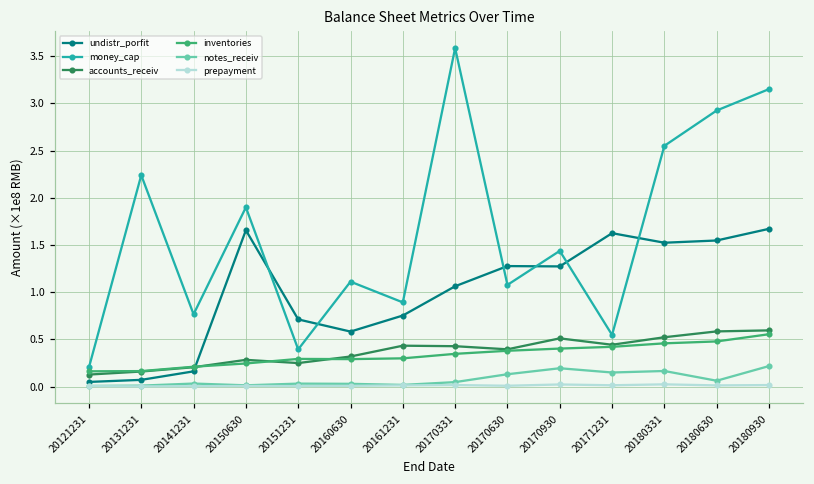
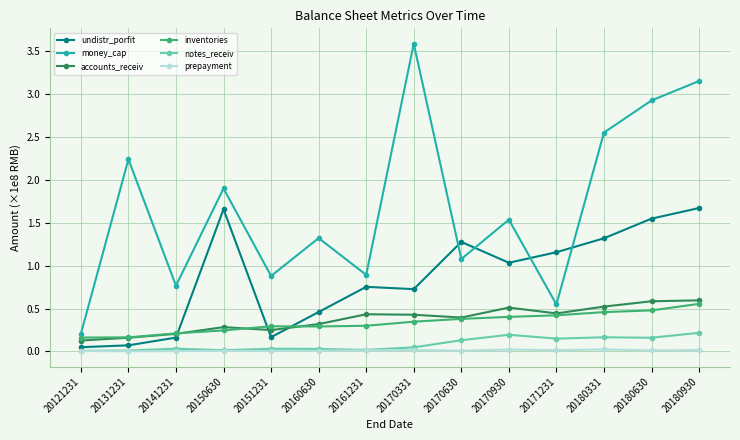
  {
    "undistr_porfit": {
      "20121231": 0.0,
      "20131231": 0.1,
      "20141231": 0.2,
      "20150630": 1.7,
-     "20151231": 0.7,
-     "20160630": 0.6,
+     "20151231": 0.2,
+     "20160630": 0.5,
      "20161231": 0.8,
-     "20170331": 1.1,
+     "20170331": 0.7,
      "20170630": 1.3,
-     "20170930": 1.3,
-     "20171231": 1.6,
-     "20180331": 1.5,
+     "20170930": 1.0,
+     "20171231": 1.2,
+     "20180331": 1.3,
      "20180630": 1.5,
      "20180930": 1.7
    },
    "money_cap": {
      "20121231": 0.2,
      "20131231": 2.2,
      "20141231": 0.8,
      "20150630": 1.9,
-     "20151231": 0.4,
-     "20160630": 1.1,
+     "20151231": 0.9,
+     "20160630": 1.3,
      "20161231": 0.9,
      "20170331": 3.6,
      "20170630": 1.1,
-     "20170930": 1.4,
+     "20170930": 1.5,
      "20171231": 0.5,
      "20180331": 2.6,
      "20180630": 2.9,
      "20180930": 3.2
    },
    "notes_receiv": {
      "20170331": 0.0,
      "20170630": 0.1,
      "20170930": 0.2,
      "20171231": 0.1,
      "20180331": 0.2,
-     "20180630": 0.1,
+     "20180630": 0.2,
      "20180930": 0.2
    },
    "prepayment": {
      "20170331": 0.0,
      "20170630": 0.0,
      "20170930": 0.0,
      "20171231": 0.0,
      "20180331": 0.0,
      "20180630": 0.0,
      "20180930": 0.0
    }
  }
